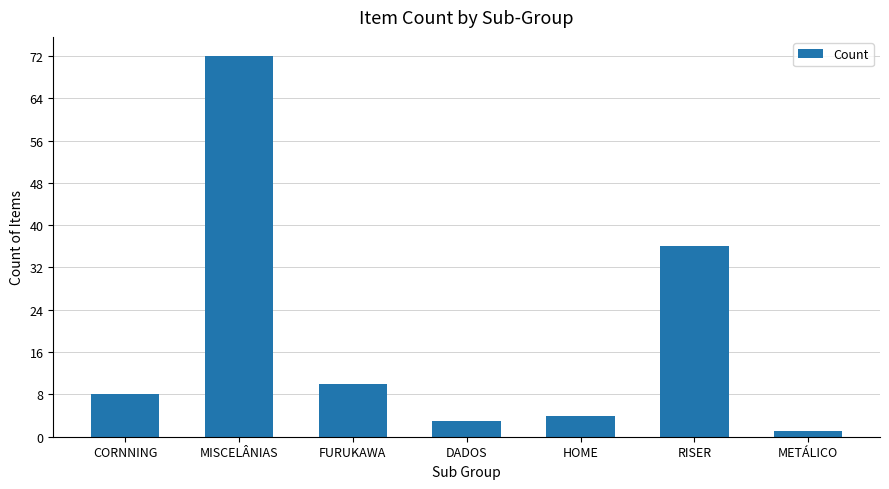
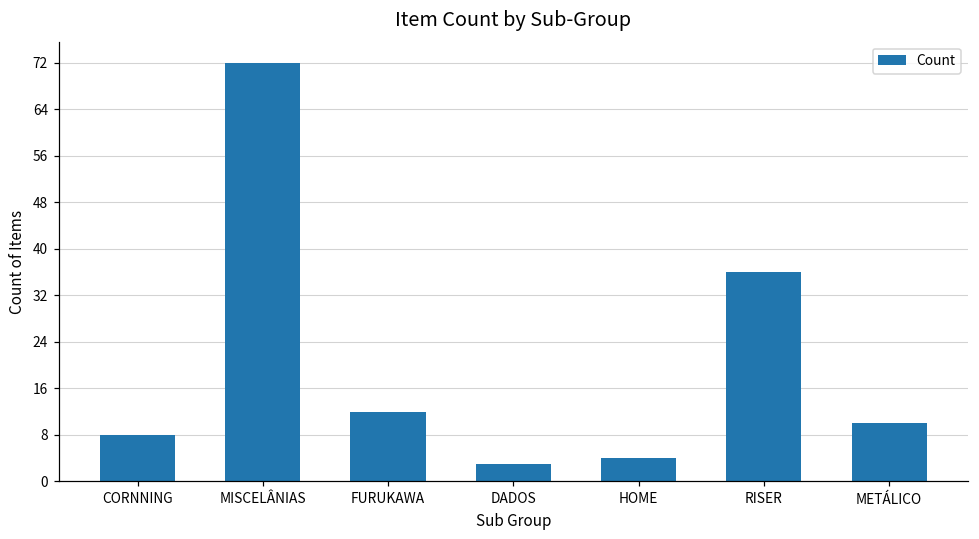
  {
    "CORNNING": 8,
    "MISCELÂNIAS": 72,
-   "FURUKAWA": 10,
+   "FURUKAWA": 12,
    "DADOS": 3,
    "HOME": 4,
    "RISER": 36,
-   "METÁLICO": 1
+   "METÁLICO": 10
  }
